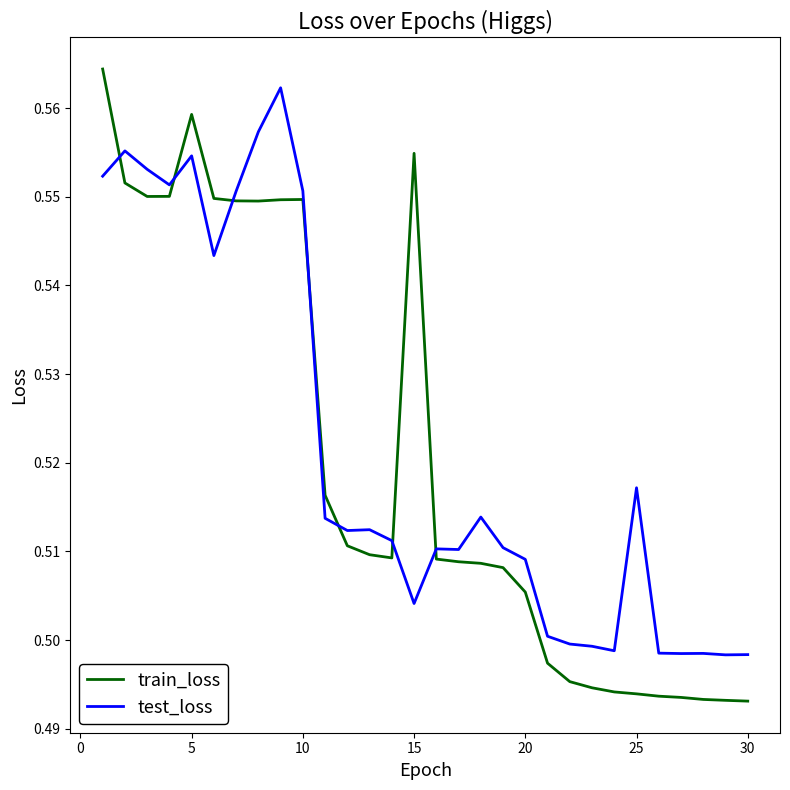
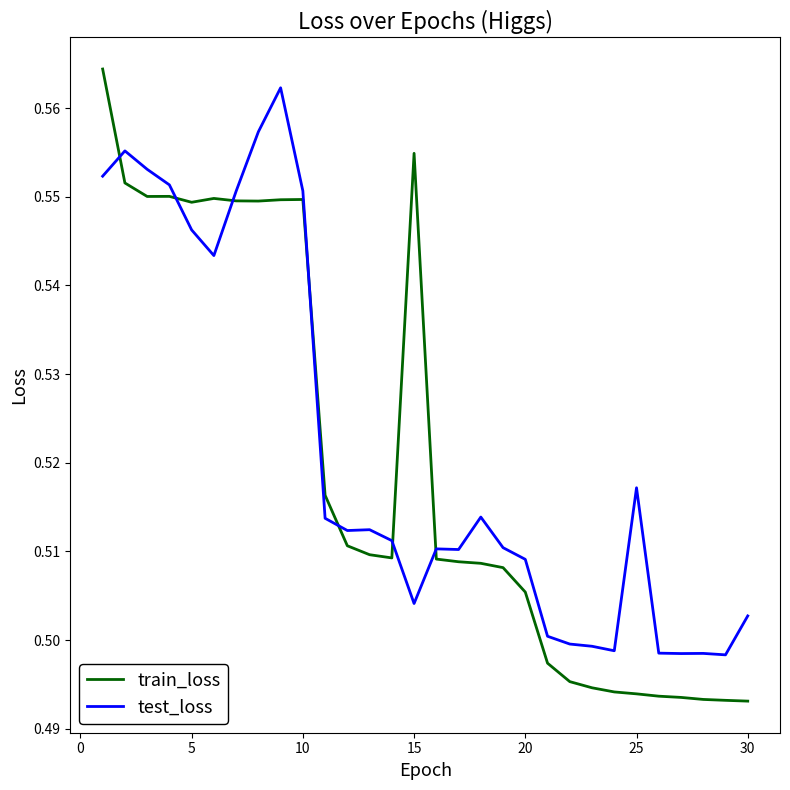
  {
    "train_loss": {
-     "5": 0.559,
+     "5": 0.549,
      "10": 0.550,
      "15": 0.555,
      "20": 0.505,
      "25": 0.494,
      "30": 0.493
    },
    "test_loss": {
-     "5": 0.555,
+     "5": 0.546,
      "10": 0.551,
      "15": 0.504,
      "20": 0.509,
      "25": 0.517,
-     "30": 0.498
+     "30": 0.503
    }
  }
